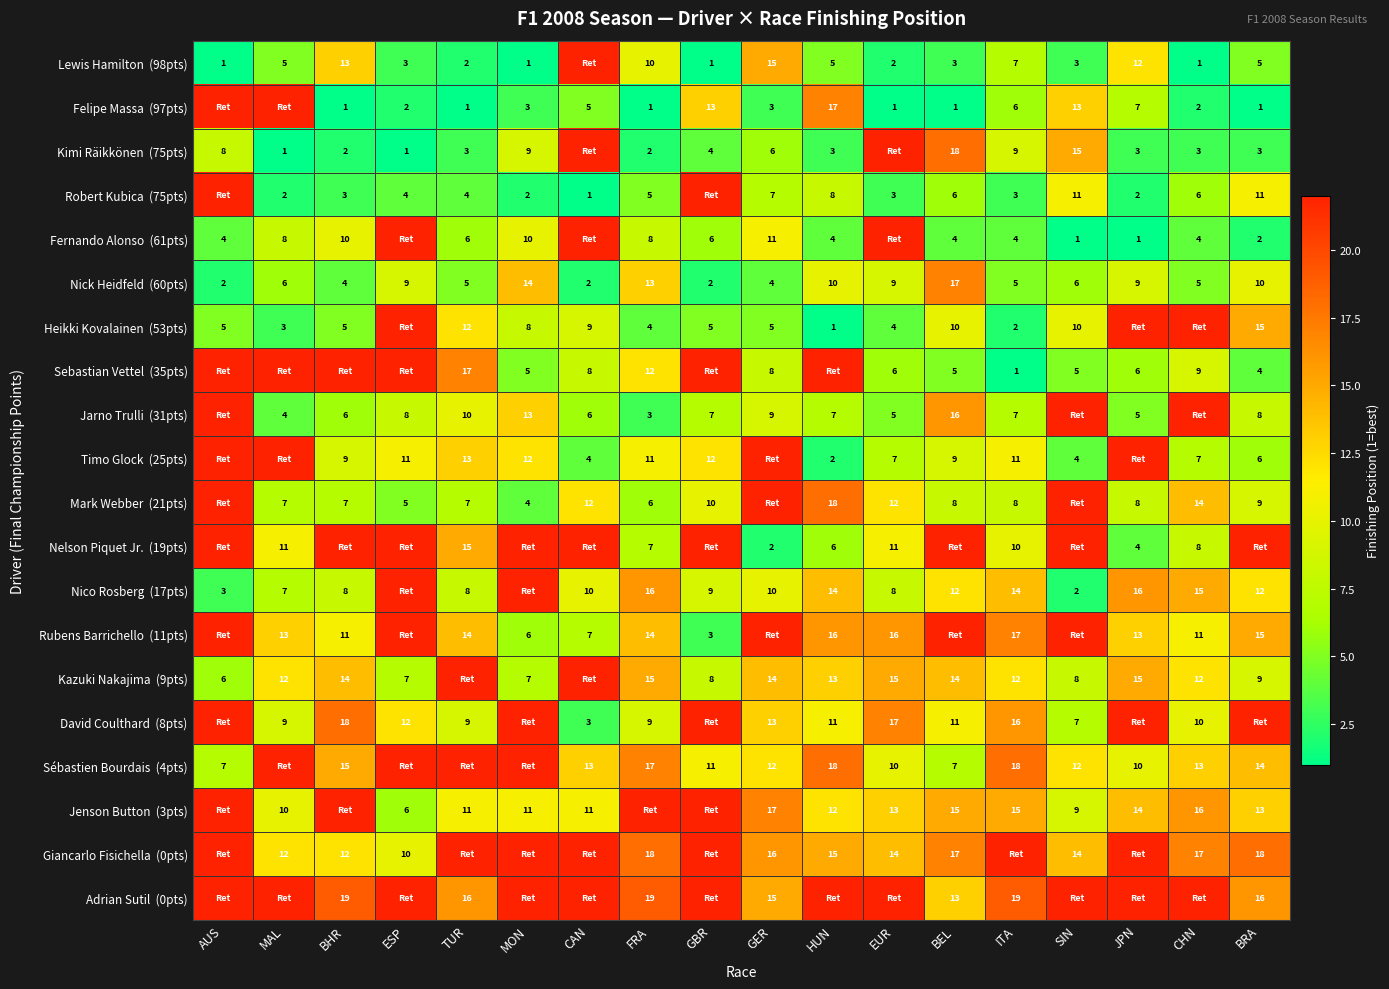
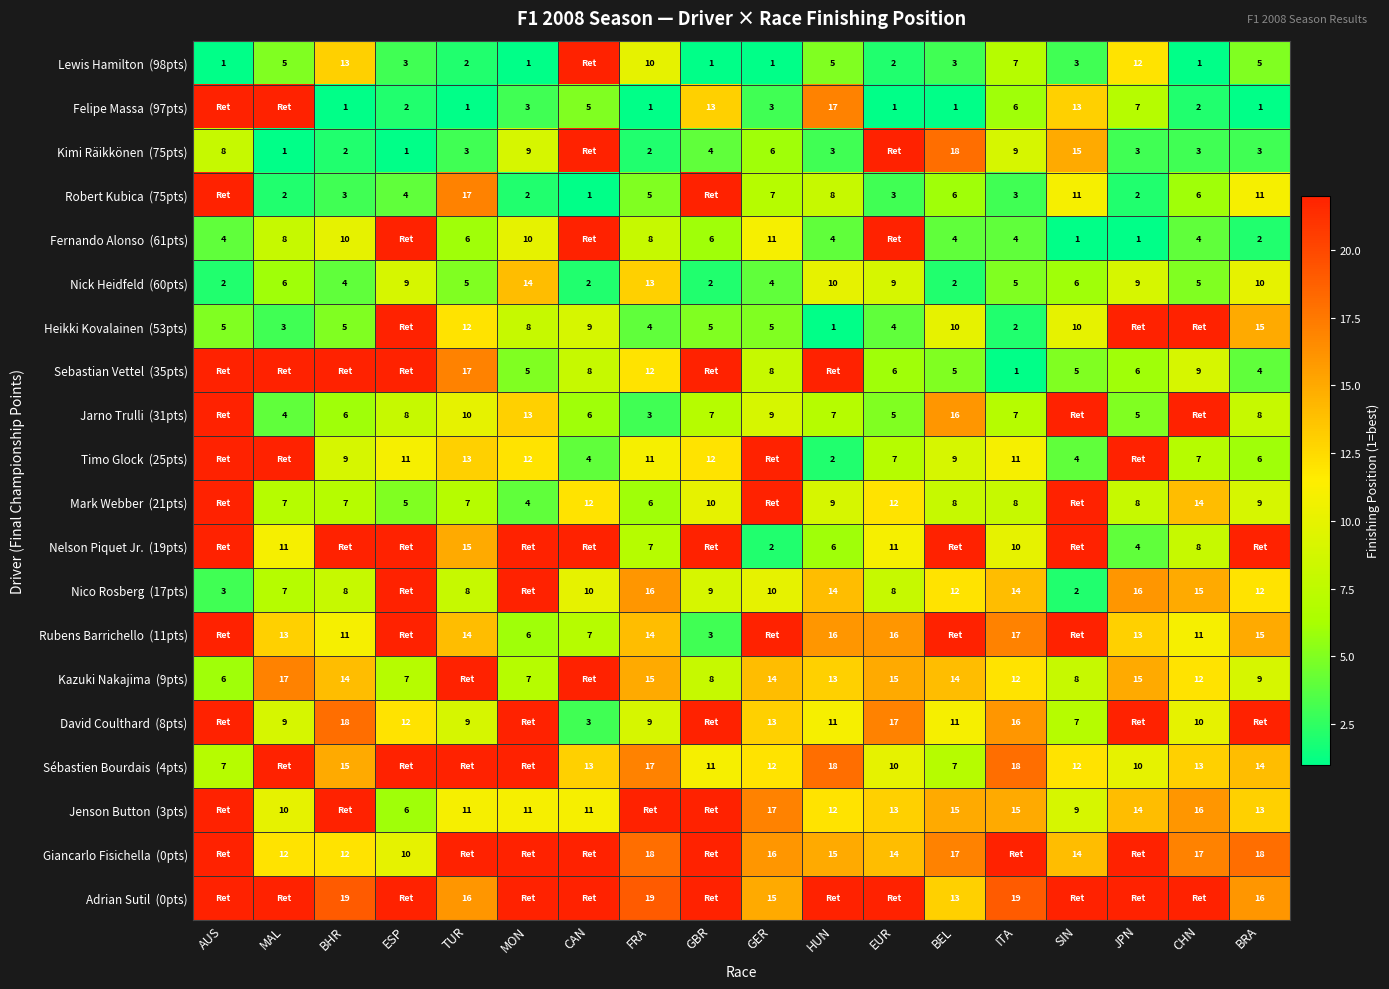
  {
    "Lewis Hamilton (98pts)": {
      "AUS": 1,
      "MAL": 5,
      "BHR": 13,
      "ESP": 3,
      "TUR": 2,
      "MON": 1,
      "FRA": 10,
      "GBR": 1,
-     "GER": 15,
+     "GER": 1,
      "HUN": 5,
      "EUR": 2,
      "BEL": 3,
      "ITA": 7,
      "SIN": 3,
      "JPN": 12,
      "CHN": 1,
      "BRA": 5
    },
    "Robert Kubica (75pts)": {
      "MAL": 2,
      "BHR": 3,
      "ESP": 4,
-     "TUR": 4,
+     "TUR": 17,
      "MON": 2,
      "CAN": 1,
      "FRA": 5,
      "GER": 7,
      "HUN": 8,
      "EUR": 3,
      "BEL": 6,
      "ITA": 3,
      "SIN": 11,
      "JPN": 2,
      "CHN": 6,
      "BRA": 11
    },
    "Nick Heidfeld (60pts)": {
      "AUS": 2,
      "MAL": 6,
      "BHR": 4,
      "ESP": 9,
      "TUR": 5,
      "MON": 14,
      "CAN": 2,
      "FRA": 13,
      "GBR": 2,
      "GER": 4,
      "HUN": 10,
      "EUR": 9,
-     "BEL": 17,
+     "BEL": 2,
      "ITA": 5,
      "SIN": 6,
      "JPN": 9,
      "CHN": 5,
      "BRA": 10
    },
    "Mark Webber (21pts)": {
      "MAL": 7,
      "BHR": 7,
      "ESP": 5,
      "TUR": 7,
      "MON": 4,
      "CAN": 12,
      "FRA": 6,
      "GBR": 10,
-     "HUN": 18,
+     "HUN": 9,
      "EUR": 12,
      "BEL": 8,
      "ITA": 8,
      "JPN": 8,
      "CHN": 14,
      "BRA": 9
    },
    "Kazuki Nakajima (9pts)": {
      "AUS": 6,
-     "MAL": 12,
+     "MAL": 17,
      "BHR": 14,
      "ESP": 7,
      "MON": 7,
      "FRA": 15,
      "GBR": 8,
      "GER": 14,
      "HUN": 13,
      "EUR": 15,
      "BEL": 14,
      "ITA": 12,
      "SIN": 8,
      "JPN": 15,
      "CHN": 12,
      "BRA": 9
    }
  }
